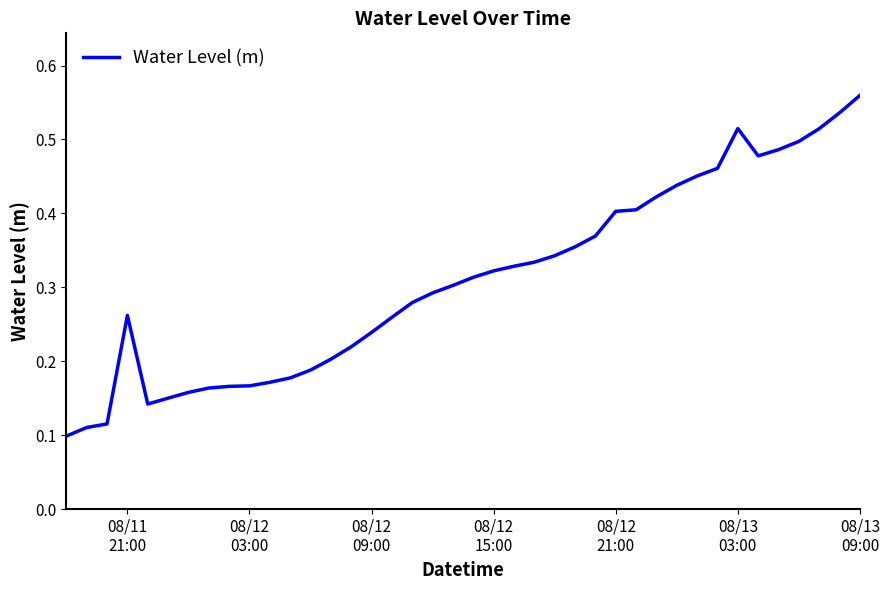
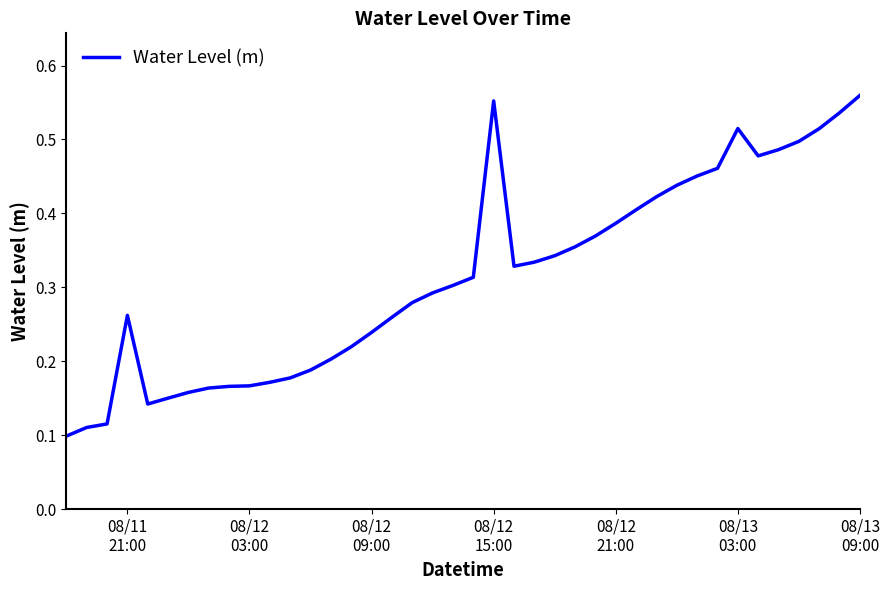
  {
    "08/11 21:00": 0.26,
    "08/12 03:00": 0.17,
    "08/12 09:00": 0.24,
-   "08/12 15:00": 0.32,
-   "08/12 21:00": 0.40,
+   "08/12 15:00": 0.55,
+   "08/12 21:00": 0.39,
    "08/13 03:00": 0.51,
    "08/13 09:00": 0.56
  }
